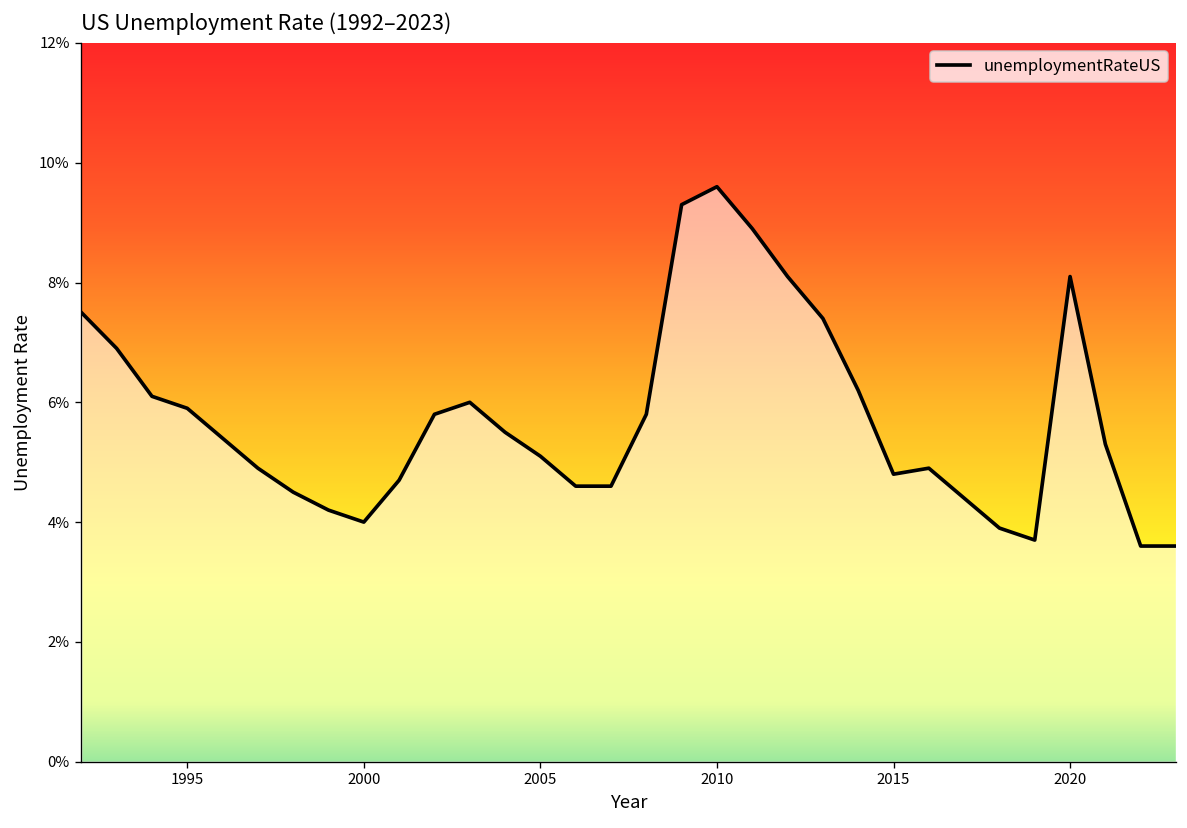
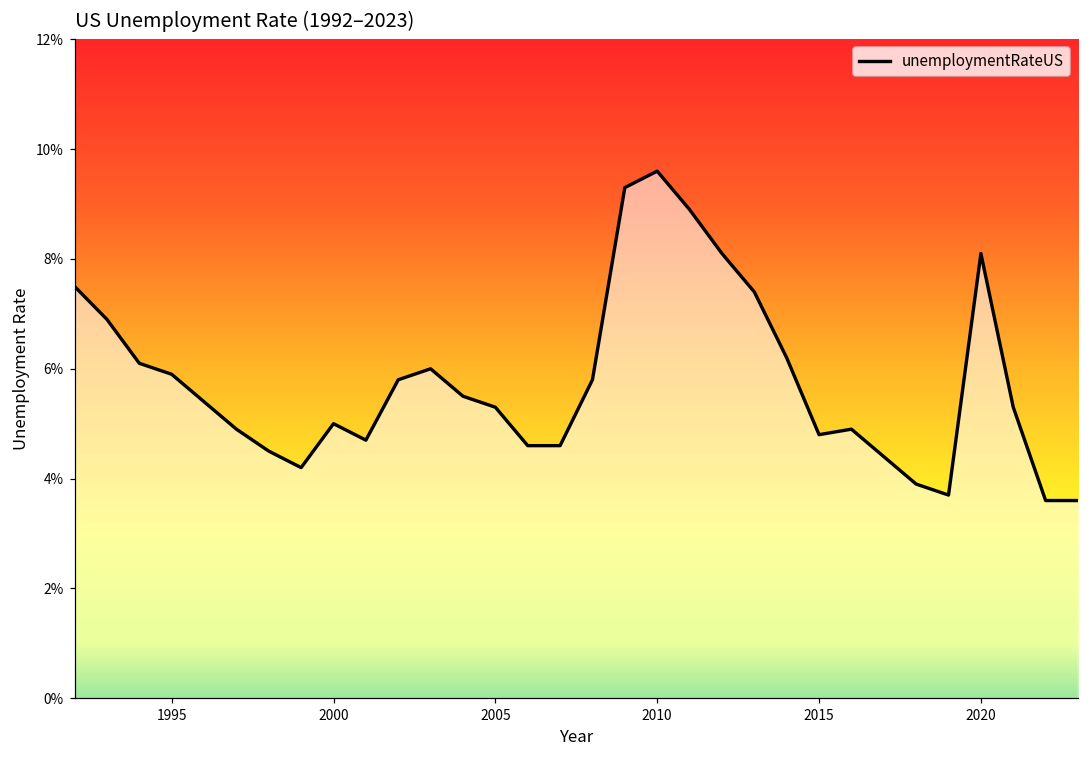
  {
    "1995": "5.9%",
-   "2000": "4.0%",
-   "2005": "5.1%",
+   "2000": "5.0%",
+   "2005": "5.3%",
    "2010": "9.6%",
    "2015": "4.8%",
    "2020": "8.1%"
  }
